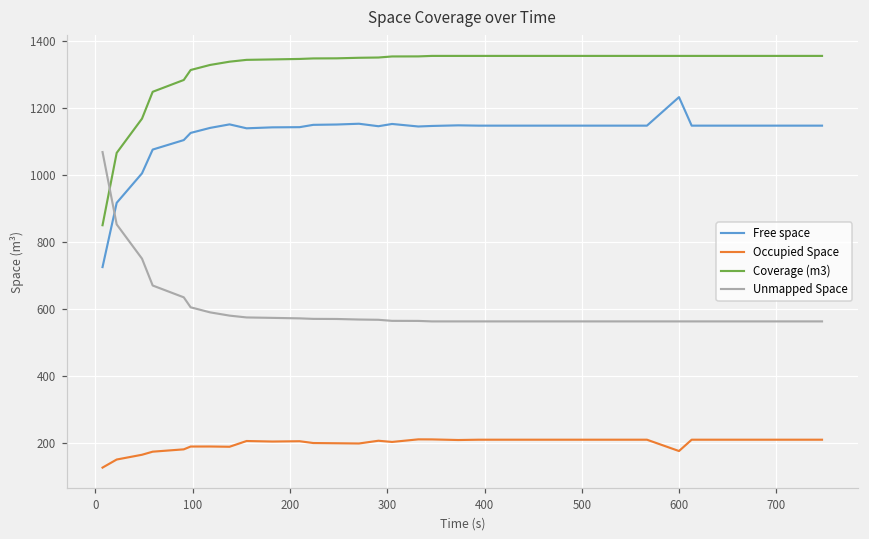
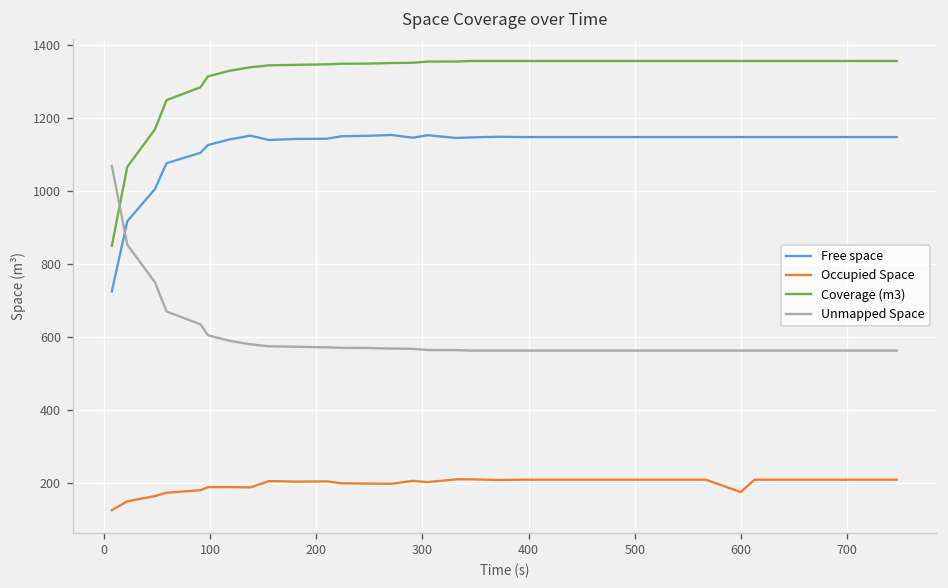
  {
    "Free space": {
-     "600": 1230
+     "600": 1150
    },
    "Occupied Space": {
      "600": 170
    },
    "Coverage (m3)": {
      "600": 1360
    },
    "Unmapped Space": {
      "600": 560
    }
  }
